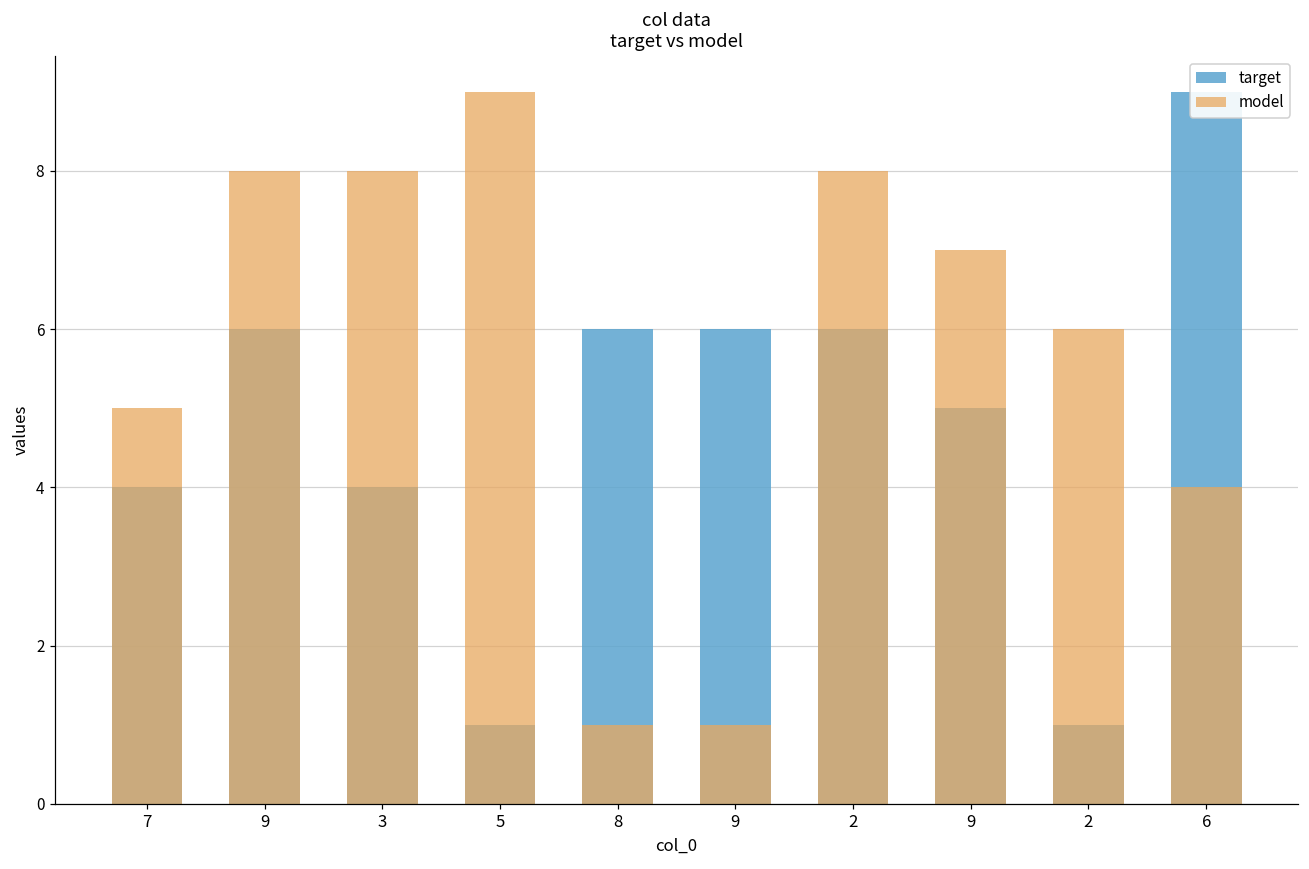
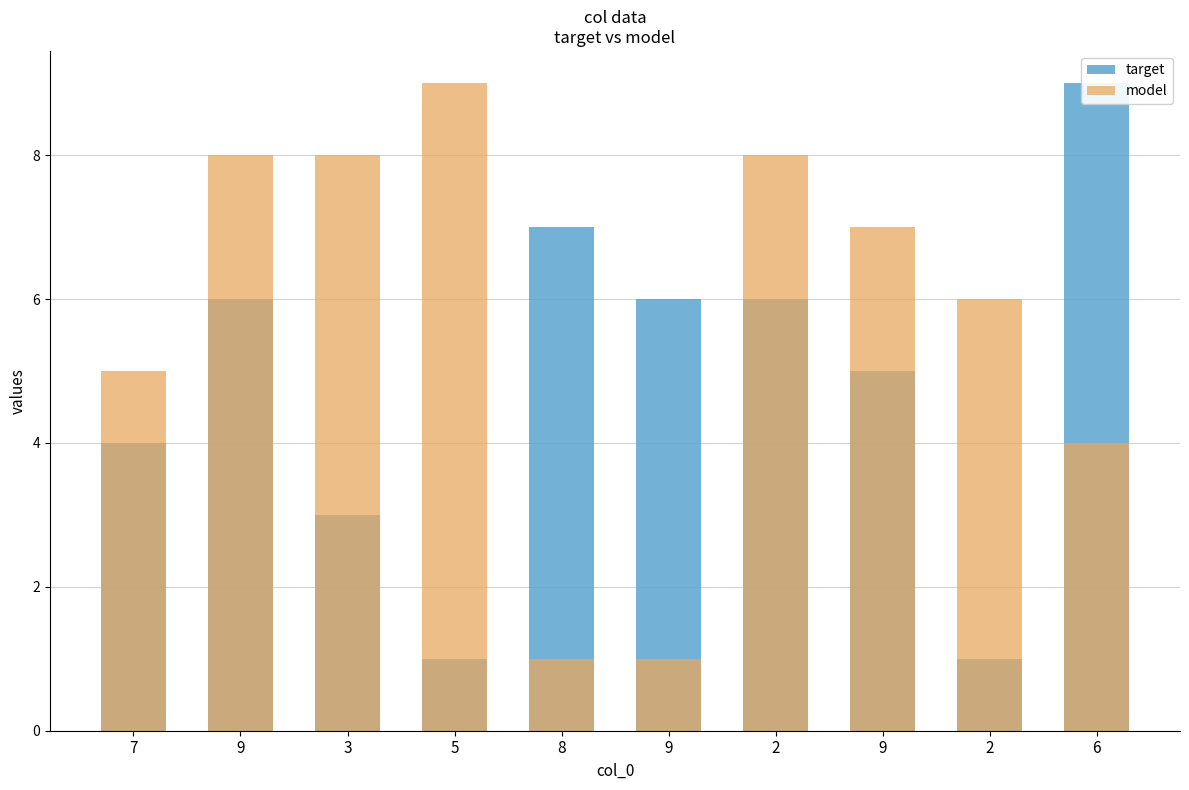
  {
    "target": {
-     "3": 4,
-     "8": 6
+     "3": 3,
+     "8": 7
    },
    "model": {
      "7": 5,
      "3": 8,
      "5": 9
    }
  }
